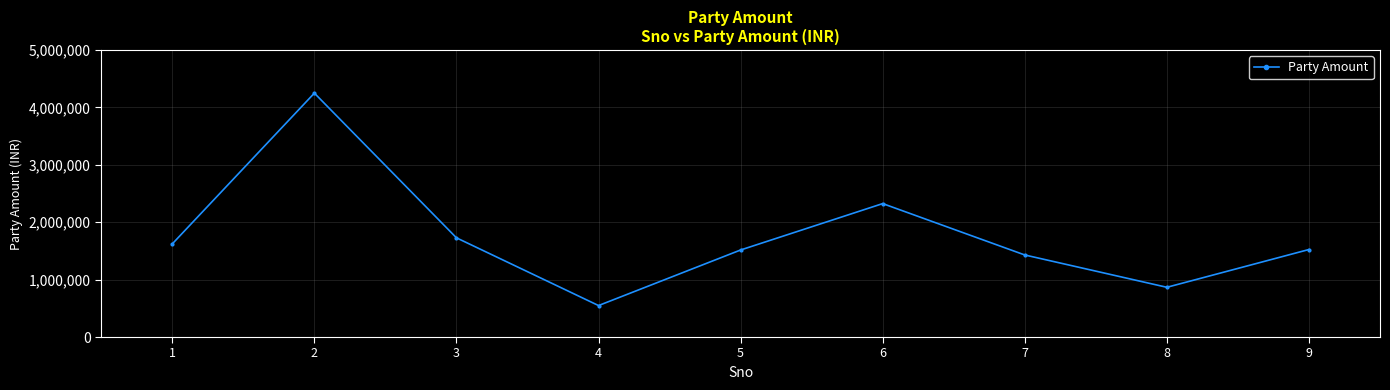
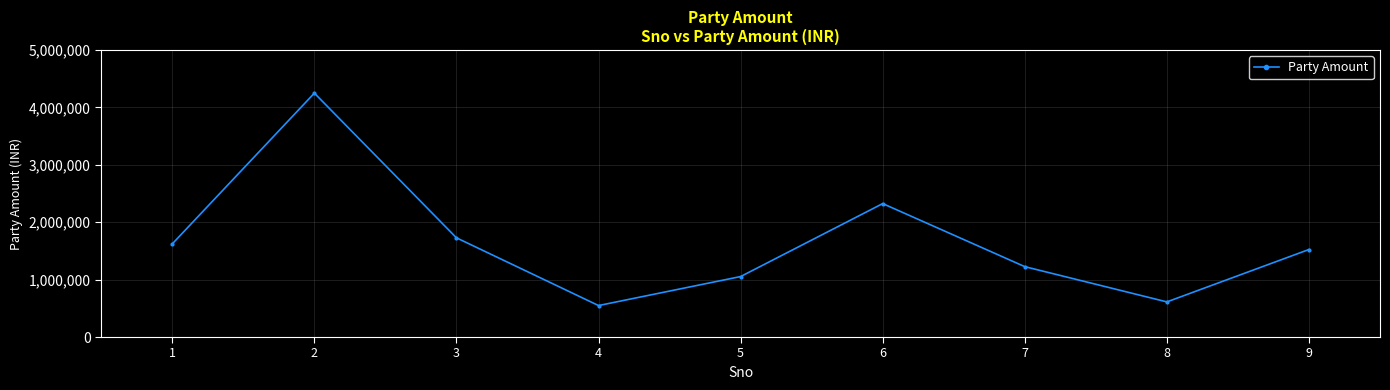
  {
    "1": "1,600,000",
    "2": "4,200,000",
    "3": "1,700,000",
    "4": "500,000",
-   "5": "1,500,000",
+   "5": "1,100,000",
    "6": "2,300,000",
-   "7": "1,400,000",
-   "8": "900,000",
+   "7": "1,200,000",
+   "8": "600,000",
    "9": "1,500,000"
  }
